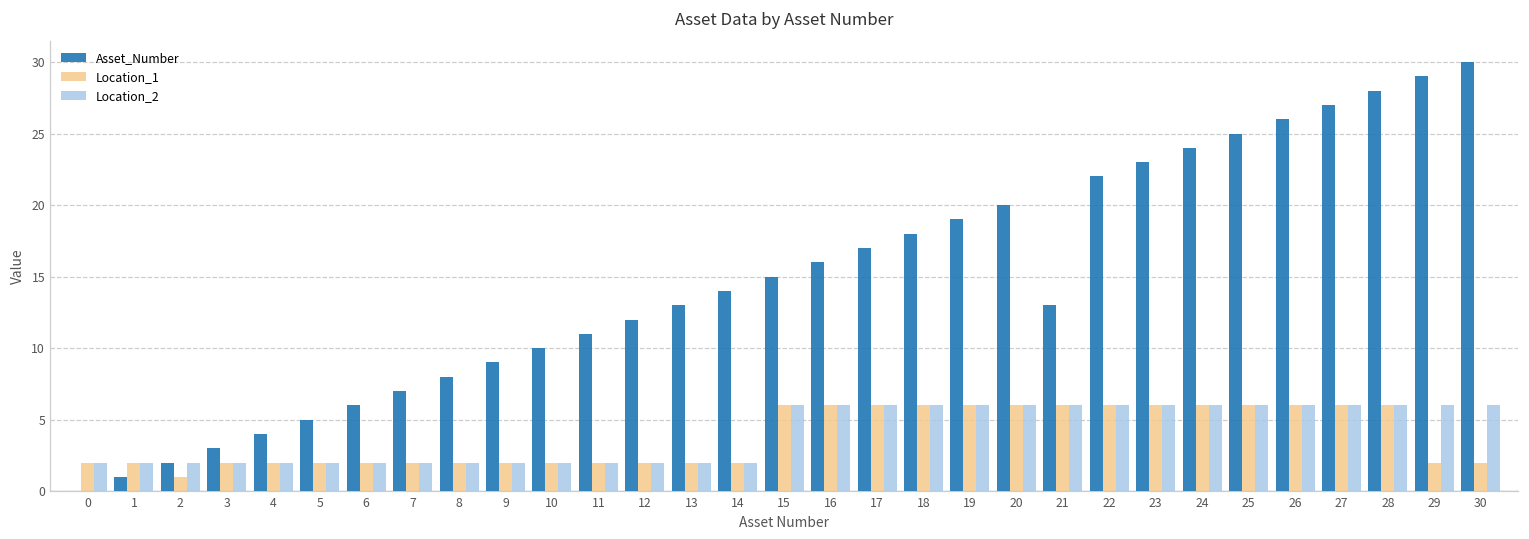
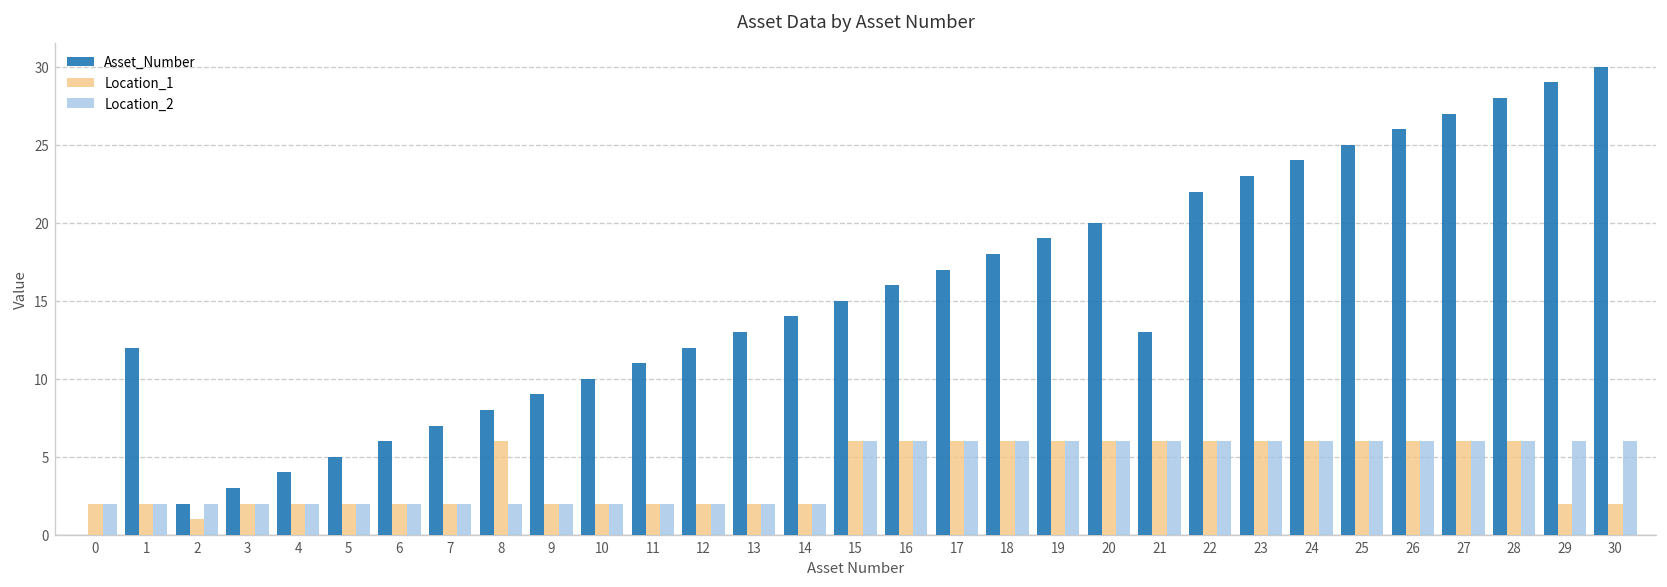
  {
    "Asset_Number": {
      "0": 0,
-     "1": 1,
+     "1": 12,
      "2": 2,
      "3": 3,
      "4": 4,
      "5": 5,
      "6": 6,
      "7": 7,
      "8": 8,
      "9": 9,
      "10": 10,
      "11": 11,
      "12": 12,
      "13": 13,
      "14": 14,
      "15": 15,
      "16": 16,
      "17": 17,
      "18": 18,
      "19": 19,
      "20": 20,
      "21": 13,
      "22": 22,
      "23": 23,
      "24": 24,
      "25": 25,
      "26": 26,
      "27": 27,
      "28": 28,
      "29": 29,
      "30": 30
    },
    "Location_1": {
      "0": 2,
      "1": 2,
      "2": 1,
      "3": 2,
      "4": 2,
      "5": 2,
      "6": 2,
      "7": 2,
-     "8": 2,
+     "8": 6,
      "9": 2,
      "10": 2,
      "11": 2,
      "12": 2,
      "13": 2,
      "14": 2,
      "15": 6,
      "16": 6,
      "17": 6,
      "18": 6,
      "19": 6,
      "20": 6,
      "21": 6,
      "22": 6,
      "23": 6,
      "24": 6,
      "25": 6,
      "26": 6,
      "27": 6,
      "28": 6,
      "29": 2,
      "30": 2
    },
    "Location_2": {
      "0": 2,
      "1": 2,
      "2": 2,
      "3": 2,
      "4": 2,
      "5": 2,
      "6": 2,
      "7": 2,
      "8": 2,
      "9": 2,
      "10": 2,
      "11": 2,
      "12": 2,
      "13": 2,
      "14": 2,
      "15": 6,
      "16": 6,
      "17": 6,
      "18": 6,
      "19": 6,
      "20": 6,
      "21": 6,
      "22": 6,
      "23": 6,
      "24": 6,
      "25": 6,
      "26": 6,
      "27": 6,
      "28": 6,
      "29": 6,
      "30": 6
    }
  }
